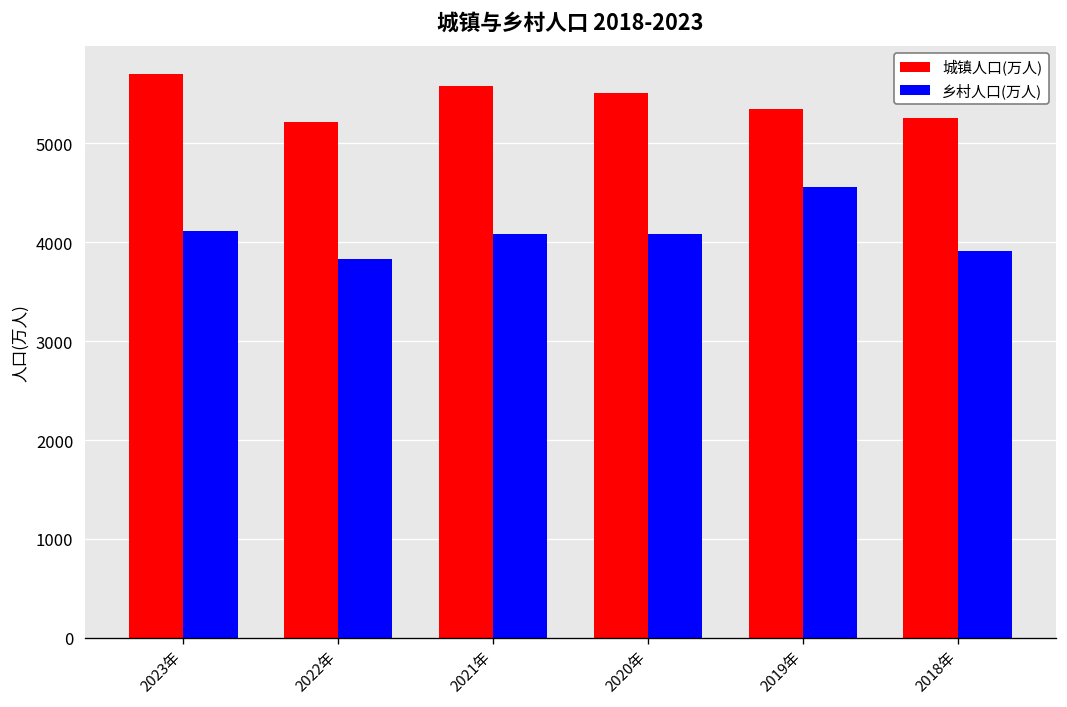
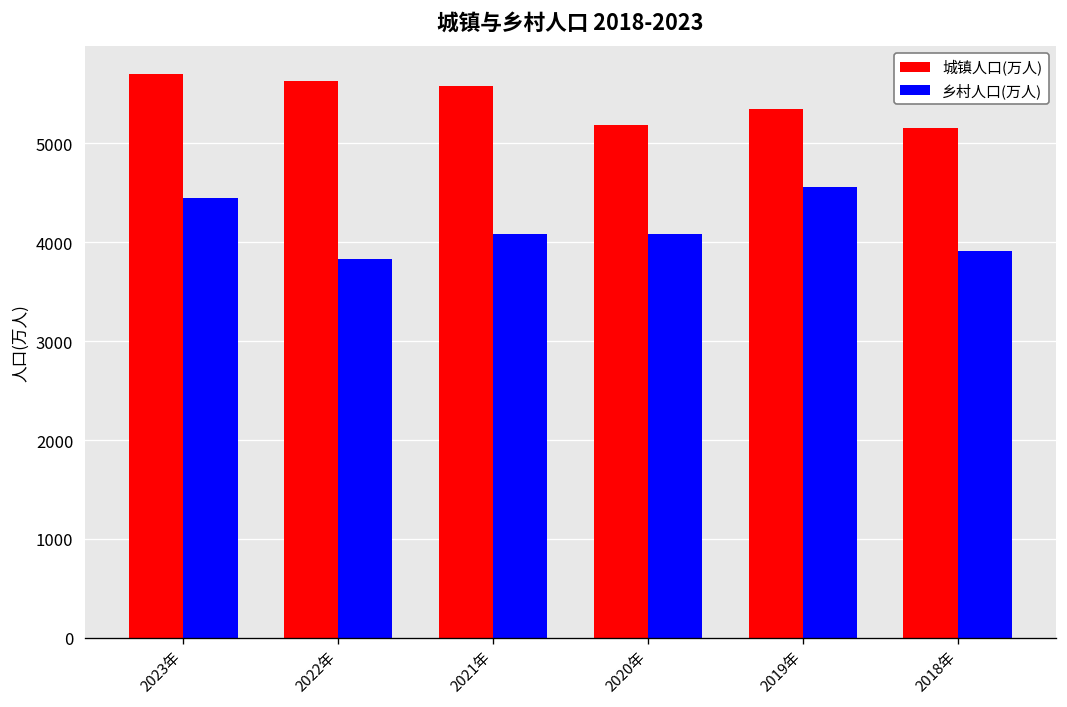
  {
    "城镇人口(万人)": {
      "2023年": 5700,
-     "2022年": 5200,
+     "2022年": 5600,
      "2021年": 5600,
-     "2020年": 5500,
+     "2020年": 5200,
      "2019年": 5300,
-     "2018年": 5300
+     "2018年": 5200
    },
    "乡村人口(万人)": {
-     "2023年": 4100,
+     "2023年": 4400,
      "2022年": 3800,
      "2021年": 4100,
      "2020年": 4100,
      "2019年": 4600,
      "2018年": 3900
    }
  }
